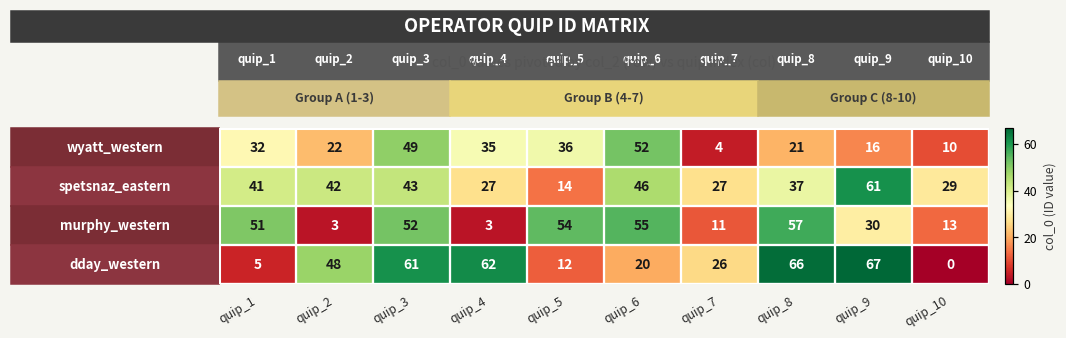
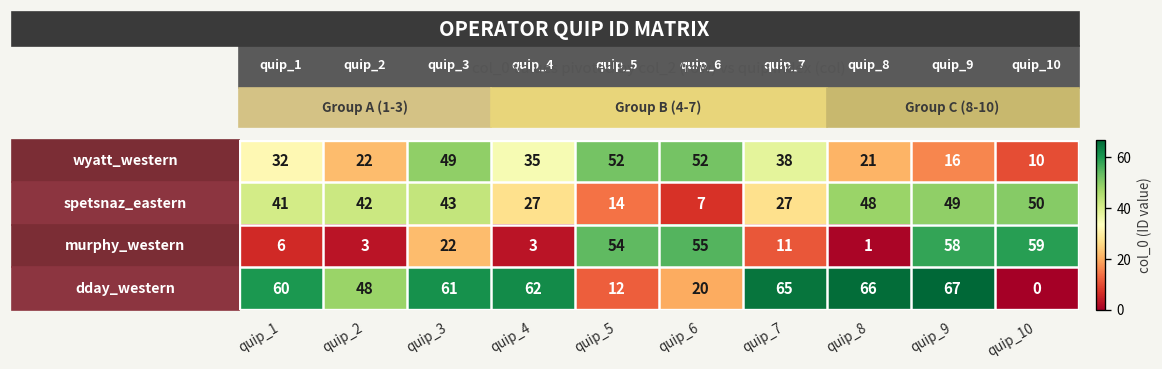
  {
    "wyatt_western": {
      "quip_1": 32,
      "quip_2": 22,
      "quip_3": 49,
      "quip_4": 35,
-     "quip_5": 36,
+     "quip_5": 52,
      "quip_6": 52,
-     "quip_7": 4,
+     "quip_7": 38,
      "quip_8": 21,
      "quip_9": 16,
      "quip_10": 10
    },
    "spetsnaz_eastern": {
      "quip_1": 41,
      "quip_2": 42,
      "quip_3": 43,
      "quip_4": 27,
      "quip_5": 14,
-     "quip_6": 46,
+     "quip_6": 7,
      "quip_7": 27,
-     "quip_8": 37,
-     "quip_9": 61,
-     "quip_10": 29
+     "quip_8": 48,
+     "quip_9": 49,
+     "quip_10": 50
    },
    "murphy_western": {
-     "quip_1": 51,
+     "quip_1": 6,
      "quip_2": 3,
-     "quip_3": 52,
+     "quip_3": 22,
      "quip_4": 3,
      "quip_5": 54,
      "quip_6": 55,
      "quip_7": 11,
-     "quip_8": 57,
-     "quip_9": 30,
-     "quip_10": 13
+     "quip_8": 1,
+     "quip_9": 58,
+     "quip_10": 59
    },
    "dday_western": {
-     "quip_1": 5,
+     "quip_1": 60,
      "quip_2": 48,
      "quip_3": 61,
      "quip_4": 62,
      "quip_5": 12,
      "quip_6": 20,
-     "quip_7": 26,
+     "quip_7": 65,
      "quip_8": 66,
      "quip_9": 67,
      "quip_10": 0
    }
  }
